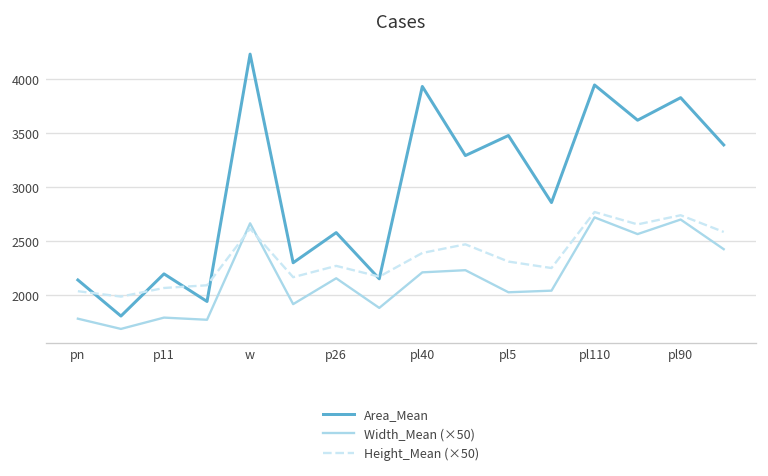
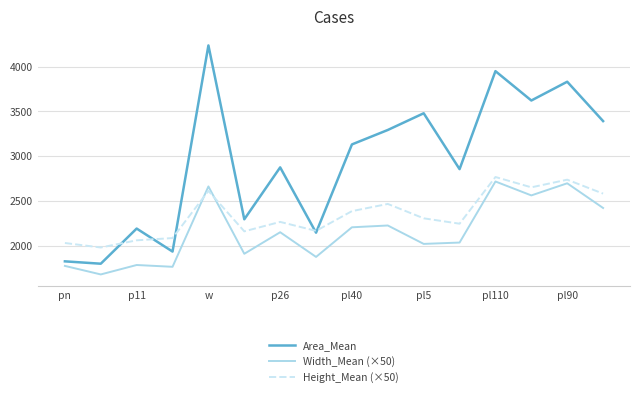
  {
    "Area_Mean": {
-     "pn": 2100,
+     "pn": 1800,
      "p11": 2200,
      "w": 4200,
-     "p26": 2600,
-     "pl40": 3900,
+     "p26": 2900,
+     "pl40": 3100,
      "pl5": 3500,
      "pl110": 3900,
      "pl90": 3800
    }
  }
